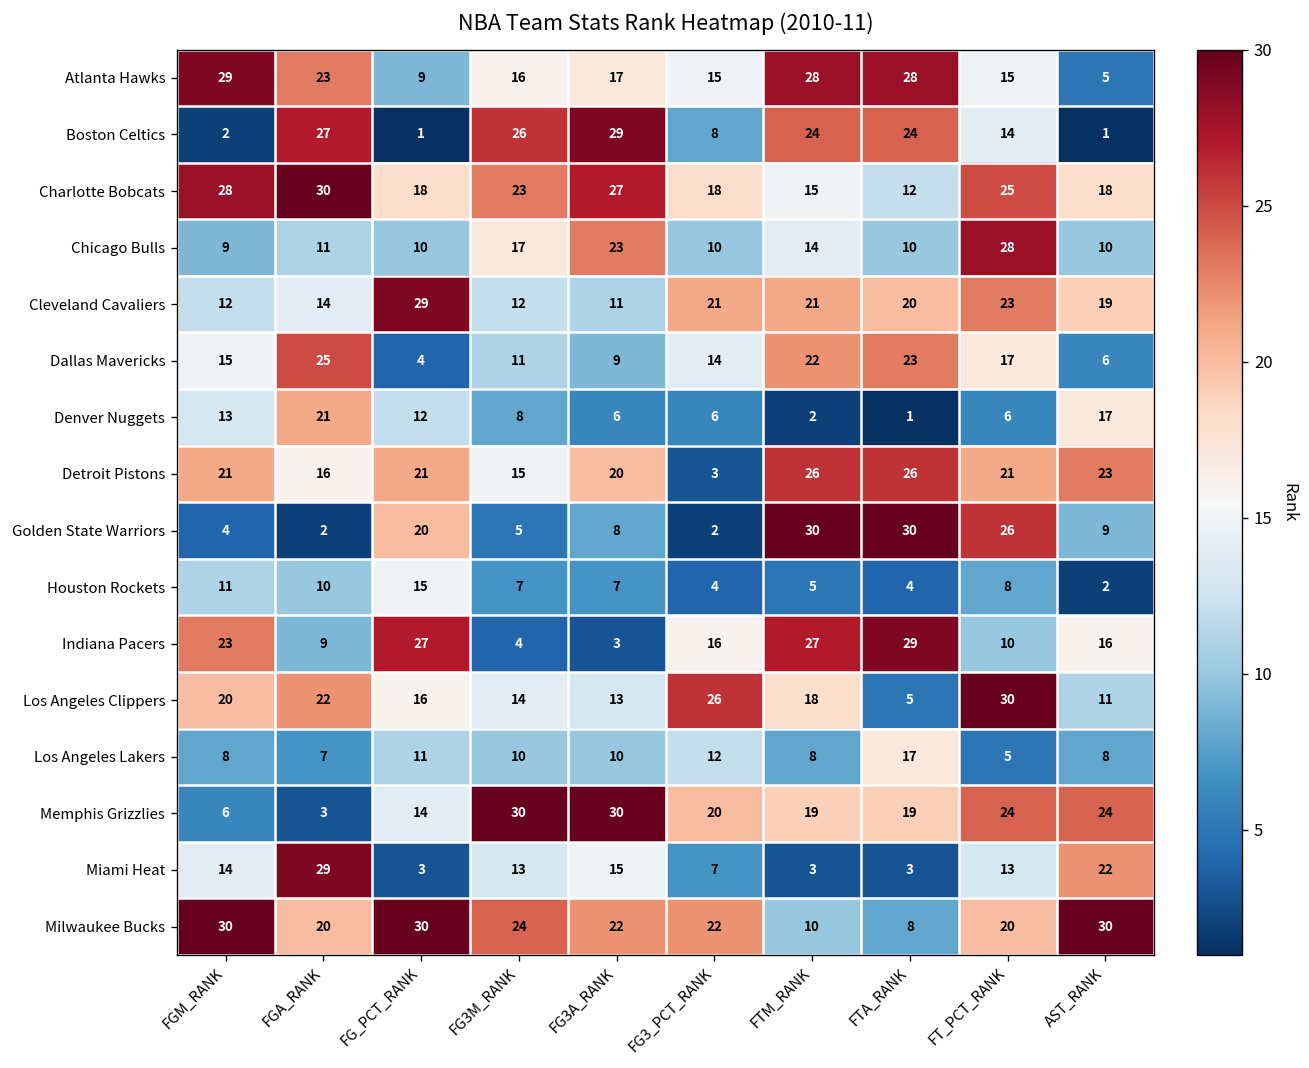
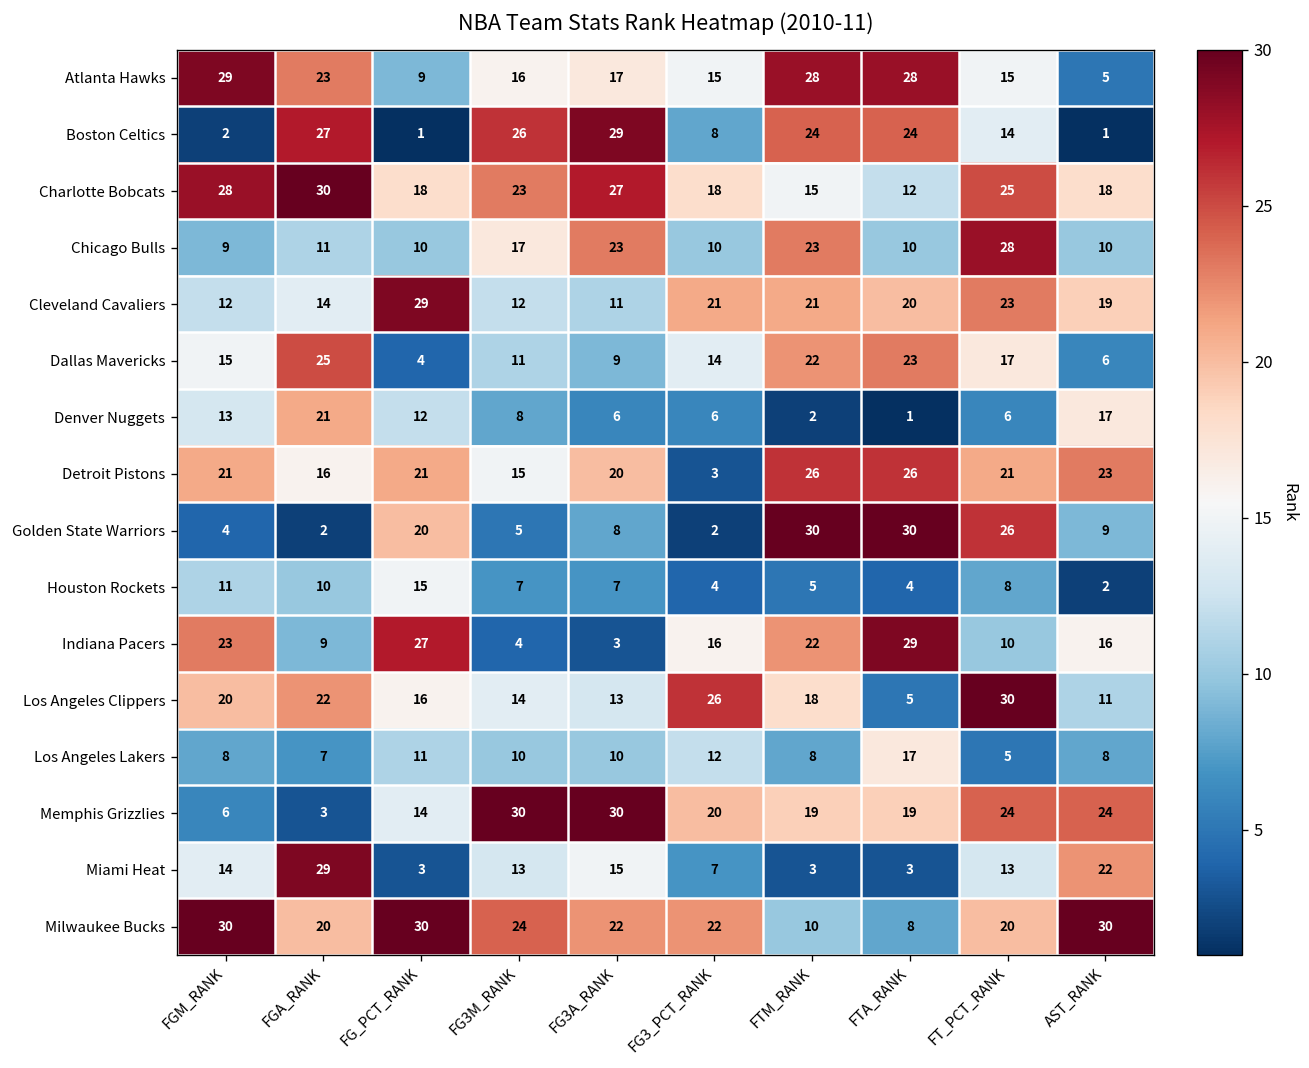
  {
    "Atlanta Hawks": {
      "FGM_RANK": 29,
      "FGA_RANK": 23,
      "FG_PCT_RANK": 9,
      "FG3M_RANK": 16,
      "FG3A_RANK": 17,
      "FG3_PCT_RANK": 15,
      "FTM_RANK": 28,
      "FTA_RANK": 28,
      "FT_PCT_RANK": 15,
      "AST_RANK": 5
    },
    "Boston Celtics": {
      "FGM_RANK": 2,
      "FGA_RANK": 27,
      "FG_PCT_RANK": 1,
      "FG3M_RANK": 26,
      "FG3A_RANK": 29,
      "FG3_PCT_RANK": 8,
      "FTM_RANK": 24,
      "FTA_RANK": 24,
      "FT_PCT_RANK": 14,
      "AST_RANK": 1
    },
    "Charlotte Bobcats": {
      "FGM_RANK": 28,
      "FGA_RANK": 30,
      "FG_PCT_RANK": 18,
      "FG3M_RANK": 23,
      "FG3A_RANK": 27,
      "FG3_PCT_RANK": 18,
      "FTM_RANK": 15,
      "FTA_RANK": 12,
      "FT_PCT_RANK": 25,
      "AST_RANK": 18
    },
    "Chicago Bulls": {
      "FGM_RANK": 9,
      "FGA_RANK": 11,
      "FG_PCT_RANK": 10,
      "FG3M_RANK": 17,
      "FG3A_RANK": 23,
      "FG3_PCT_RANK": 10,
-     "FTM_RANK": 14,
+     "FTM_RANK": 23,
      "FTA_RANK": 10,
      "FT_PCT_RANK": 28,
      "AST_RANK": 10
    },
    "Cleveland Cavaliers": {
      "FGM_RANK": 12,
      "FGA_RANK": 14,
      "FG_PCT_RANK": 29,
      "FG3M_RANK": 12,
      "FG3A_RANK": 11,
      "FG3_PCT_RANK": 21,
      "FTM_RANK": 21,
      "FTA_RANK": 20,
      "FT_PCT_RANK": 23,
      "AST_RANK": 19
    },
    "Dallas Mavericks": {
      "FGM_RANK": 15,
      "FGA_RANK": 25,
      "FG_PCT_RANK": 4,
      "FG3M_RANK": 11,
      "FG3A_RANK": 9,
      "FG3_PCT_RANK": 14,
      "FTM_RANK": 22,
      "FTA_RANK": 23,
      "FT_PCT_RANK": 17,
      "AST_RANK": 6
    },
    "Denver Nuggets": {
      "FGM_RANK": 13,
      "FGA_RANK": 21,
      "FG_PCT_RANK": 12,
      "FG3M_RANK": 8,
      "FG3A_RANK": 6,
      "FG3_PCT_RANK": 6,
      "FTM_RANK": 2,
      "FTA_RANK": 1,
      "FT_PCT_RANK": 6,
      "AST_RANK": 17
    },
    "Detroit Pistons": {
      "FGM_RANK": 21,
      "FGA_RANK": 16,
      "FG_PCT_RANK": 21,
      "FG3M_RANK": 15,
      "FG3A_RANK": 20,
      "FG3_PCT_RANK": 3,
      "FTM_RANK": 26,
      "FTA_RANK": 26,
      "FT_PCT_RANK": 21,
      "AST_RANK": 23
    },
    "Golden State Warriors": {
      "FGM_RANK": 4,
      "FGA_RANK": 2,
      "FG_PCT_RANK": 20,
      "FG3M_RANK": 5,
      "FG3A_RANK": 8,
      "FG3_PCT_RANK": 2,
      "FTM_RANK": 30,
      "FTA_RANK": 30,
      "FT_PCT_RANK": 26,
      "AST_RANK": 9
    },
    "Houston Rockets": {
      "FGM_RANK": 11,
      "FGA_RANK": 10,
      "FG_PCT_RANK": 15,
      "FG3M_RANK": 7,
      "FG3A_RANK": 7,
      "FG3_PCT_RANK": 4,
      "FTM_RANK": 5,
      "FTA_RANK": 4,
      "FT_PCT_RANK": 8,
      "AST_RANK": 2
    },
    "Indiana Pacers": {
      "FGM_RANK": 23,
      "FGA_RANK": 9,
      "FG_PCT_RANK": 27,
      "FG3M_RANK": 4,
      "FG3A_RANK": 3,
      "FG3_PCT_RANK": 16,
-     "FTM_RANK": 27,
+     "FTM_RANK": 22,
      "FTA_RANK": 29,
      "FT_PCT_RANK": 10,
      "AST_RANK": 16
    },
    "Los Angeles Clippers": {
      "FGM_RANK": 20,
      "FGA_RANK": 22,
      "FG_PCT_RANK": 16,
      "FG3M_RANK": 14,
      "FG3A_RANK": 13,
      "FG3_PCT_RANK": 26,
      "FTM_RANK": 18,
      "FTA_RANK": 5,
      "FT_PCT_RANK": 30,
      "AST_RANK": 11
    },
    "Los Angeles Lakers": {
      "FGM_RANK": 8,
      "FGA_RANK": 7,
      "FG_PCT_RANK": 11,
      "FG3M_RANK": 10,
      "FG3A_RANK": 10,
      "FG3_PCT_RANK": 12,
      "FTM_RANK": 8,
      "FTA_RANK": 17,
      "FT_PCT_RANK": 5,
      "AST_RANK": 8
    },
    "Memphis Grizzlies": {
      "FGM_RANK": 6,
      "FGA_RANK": 3,
      "FG_PCT_RANK": 14,
      "FG3M_RANK": 30,
      "FG3A_RANK": 30,
      "FG3_PCT_RANK": 20,
      "FTM_RANK": 19,
      "FTA_RANK": 19,
      "FT_PCT_RANK": 24,
      "AST_RANK": 24
    },
    "Miami Heat": {
      "FGM_RANK": 14,
      "FGA_RANK": 29,
      "FG_PCT_RANK": 3,
      "FG3M_RANK": 13,
      "FG3A_RANK": 15,
      "FG3_PCT_RANK": 7,
      "FTM_RANK": 3,
      "FTA_RANK": 3,
      "FT_PCT_RANK": 13,
      "AST_RANK": 22
    },
    "Milwaukee Bucks": {
      "FGM_RANK": 30,
      "FGA_RANK": 20,
      "FG_PCT_RANK": 30,
      "FG3M_RANK": 24,
      "FG3A_RANK": 22,
      "FG3_PCT_RANK": 22,
      "FTM_RANK": 10,
      "FTA_RANK": 8,
      "FT_PCT_RANK": 20,
      "AST_RANK": 30
    }
  }
